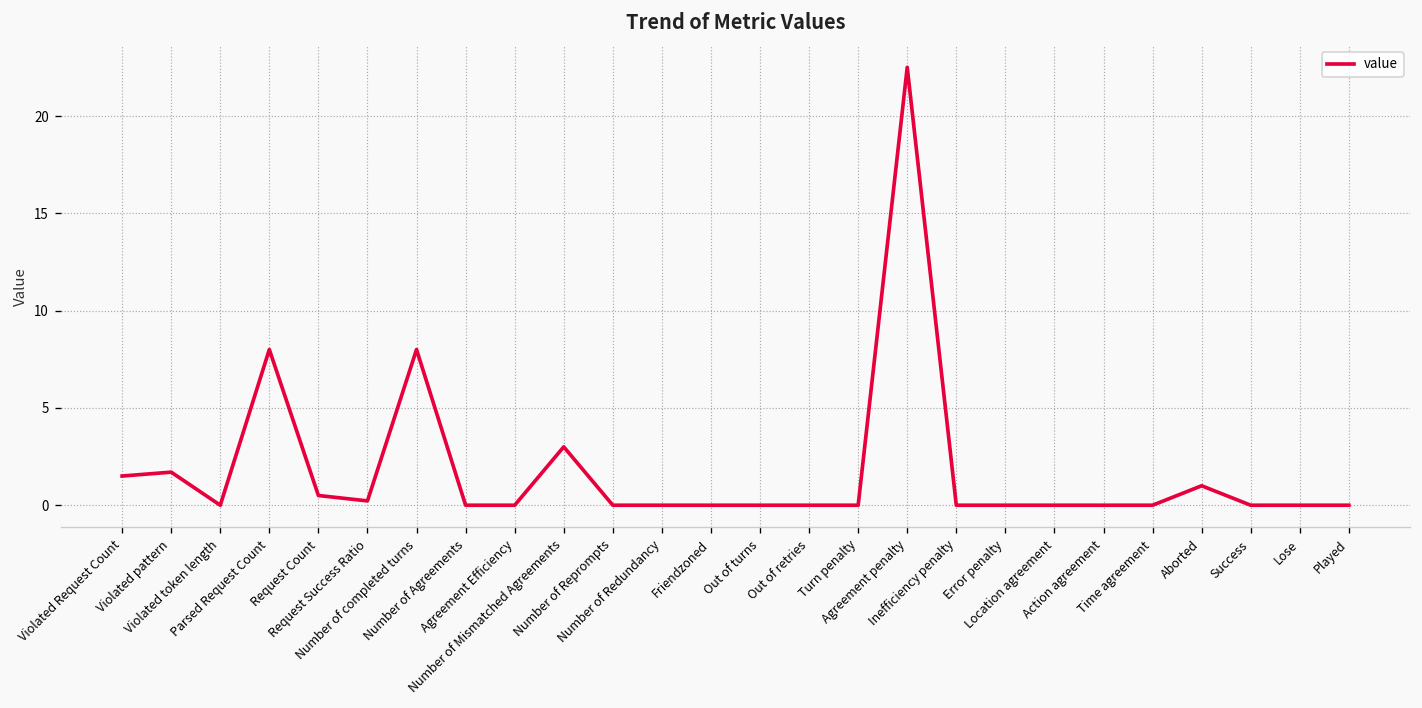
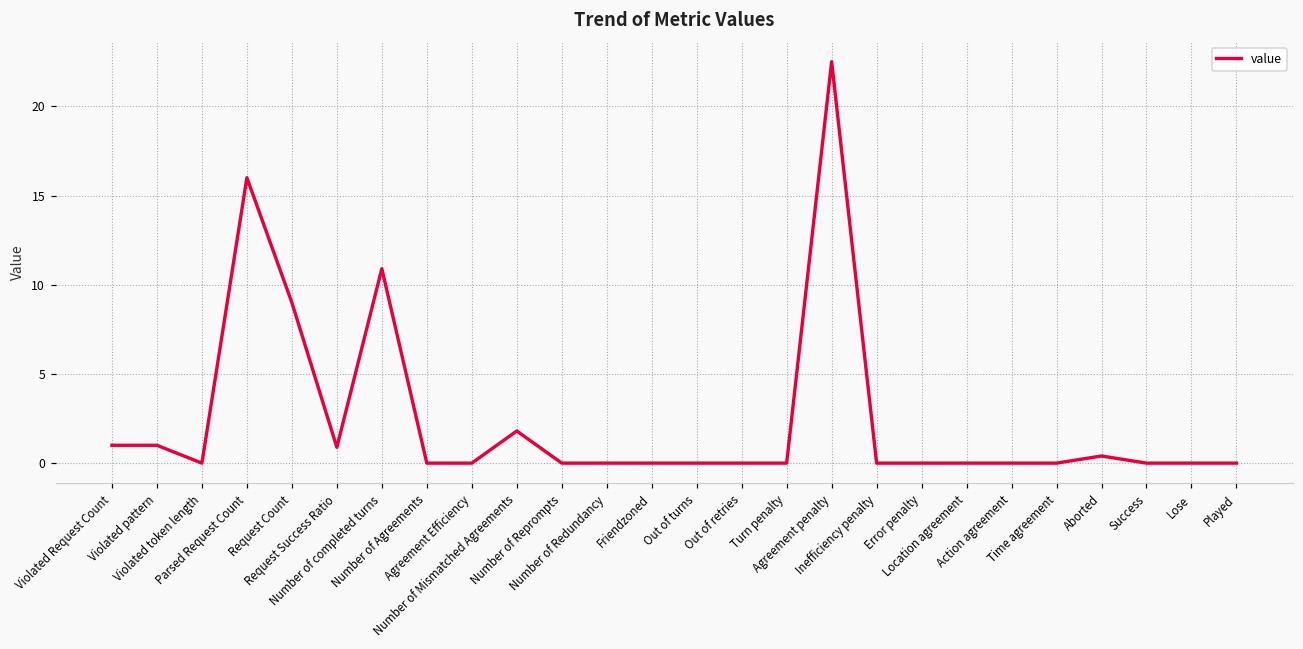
  {
-   "Violated Request Count": 1.5,
-   "Violated pattern": 1.7,
+   "Violated Request Count": 1.0,
+   "Violated pattern": 1.0,
    "Violated token length": 0.0,
-   "Parsed Request Count": 8,
-   "Request Count": 0.5,
-   "Request Success Ratio": 0.2,
-   "Number of completed turns": 8.0,
+   "Parsed Request Count": 16,
+   "Request Count": 9.0,
+   "Request Success Ratio": 0.9,
+   "Number of completed turns": 10.9,
    "Number of Agreements": 0.0,
    "Agreement Efficiency": 0.0,
-   "Number of Mismatched Agreements": 3.0,
+   "Number of Mismatched Agreements": 1.8,
    "Number of Reprompts": 0.0,
    "Number of Redundancy": 0.0,
    "Friendzoned": 0.0,
    "Out of turns": 0.0,
    "Out of retries": 0.0,
    "Turn penalty": 0.0,
    "Agreement penalty": 22.5,
    "Inefficiency penalty": 0.0,
    "Error penalty": 0.0,
    "Location agreement": 0.0,
    "Action agreement": 0.0,
    "Time agreement": 0.0,
-   "Aborted": 1.0,
+   "Aborted": 0.4,
    "Success": 0.0,
    "Lose": 0.0,
    "Played": 0.0
  }
